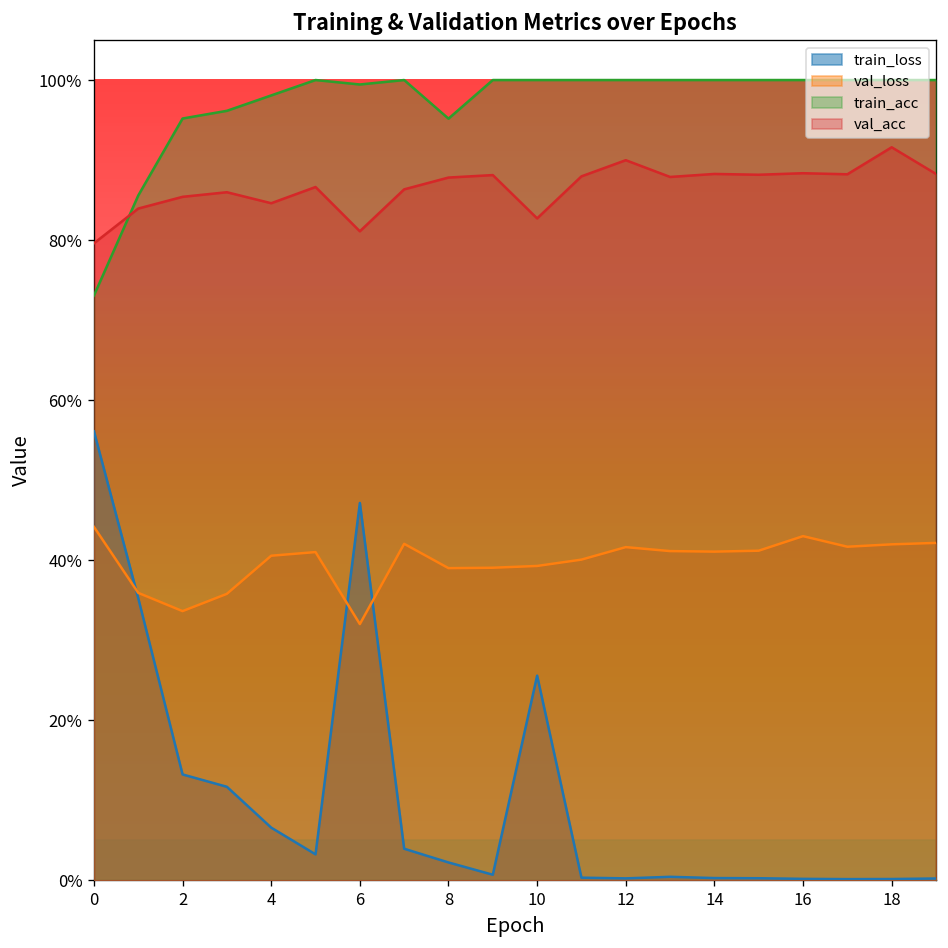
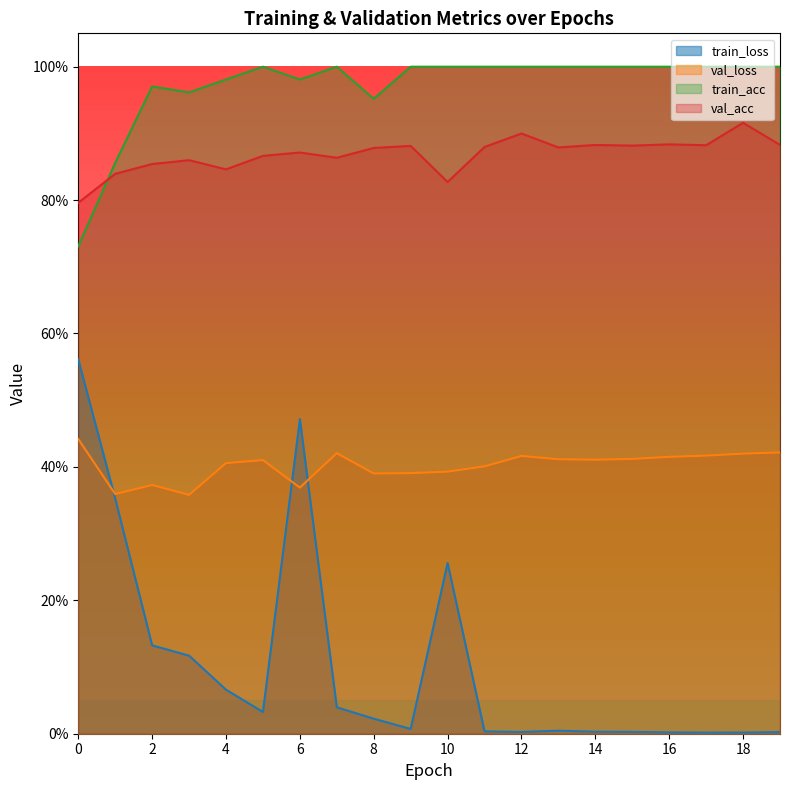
  {
    "train_loss": {
      "0": "56%",
      "2": "13%",
      "4": "7%",
      "6": "47%",
      "10": "26%"
    },
    "val_loss": {
      "0": "44%",
-     "2": "34%",
+     "2": "37%",
      "4": "41%",
-     "6": "32%",
+     "6": "37%",
      "8": "39%",
      "10": "39%",
      "12": "42%",
      "14": "41%",
-     "16": "43%",
+     "16": "42%",
      "18": "42%"
    },
    "train_acc": {
      "0": "73%",
-     "2": "95%",
+     "2": "97%",
      "4": "98%",
-     "6": "99%",
+     "6": "98%",
      "8": "95%",
      "10": "100%",
      "12": "100%",
      "14": "100%",
      "16": "100%"
    },
    "val_acc": {
      "0": "80%",
      "2": "85%",
      "4": "85%",
-     "6": "81%",
+     "6": "87%",
      "8": "88%",
      "10": "83%",
      "12": "90%",
      "14": "88%",
      "16": "88%",
      "18": "92%"
    }
  }
